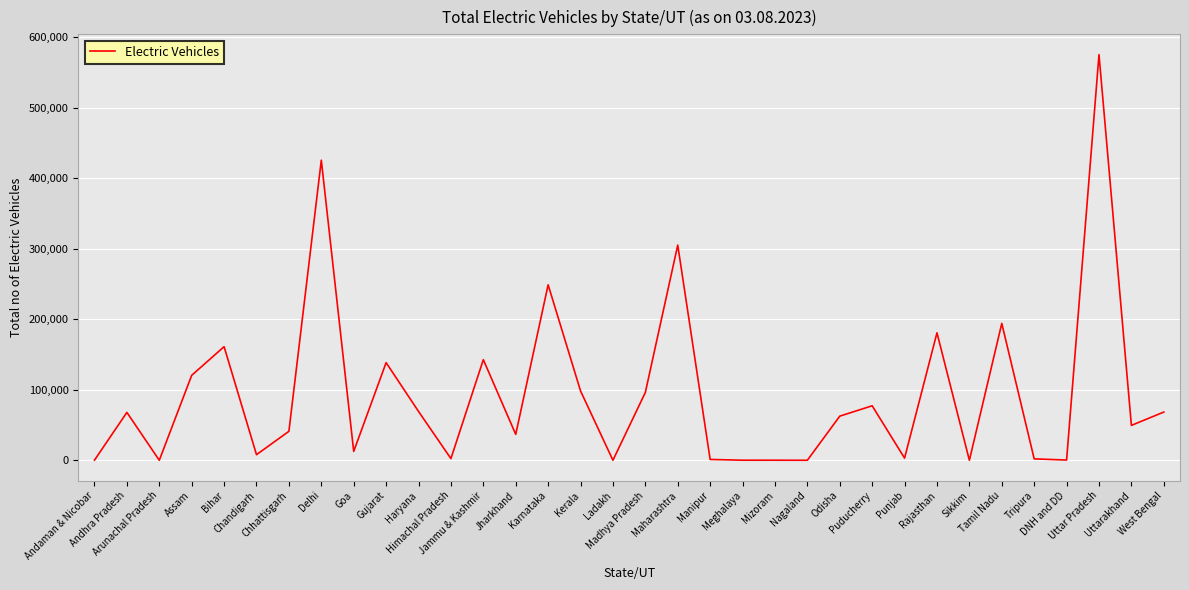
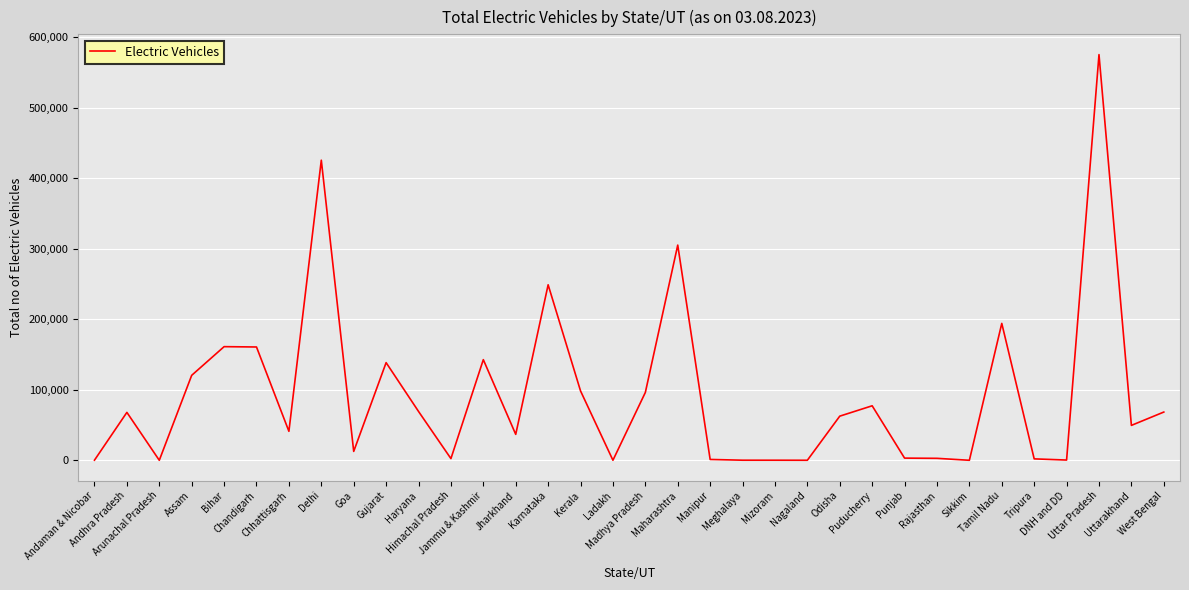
  {
    "Andaman & Nicobar": "0",
    "Andhra Pradesh": "70,000",
    "Arunachal Pradesh": "0",
    "Assam": "120,000",
    "Bihar": "160,000",
-   "Chandigarh": "10,000",
+   "Chandigarh": "160,000",
    "Chhattisgarh": "40,000",
    "Delhi": "430,000",
    "Goa": "10,000",
    "Gujarat": "140,000",
    "Haryana": "70,000",
    "Himachal Pradesh": "0",
    "Jammu & Kashmir": "140,000",
    "Jharkhand": "40,000",
    "Karnataka": "250,000",
    "Kerala": "100,000",
    "Ladakh": "0",
    "Madhya Pradesh": "100,000",
    "Maharashtra": "310,000",
    "Manipur": "0",
    "Meghalaya": "0",
    "Mizoram": "0",
    "Nagaland": "0",
    "Odisha": "60,000",
    "Puducherry": "80,000",
    "Punjab": "0",
-   "Rajasthan": "180,000",
+   "Rajasthan": "0",
    "Sikkim": "0",
    "Tamil Nadu": "190,000",
    "Tripura": "0",
    "DNH and DD": "0",
    "Uttar Pradesh": "570,000",
    "Uttarakhand": "50,000",
    "West Bengal": "70,000"
  }
